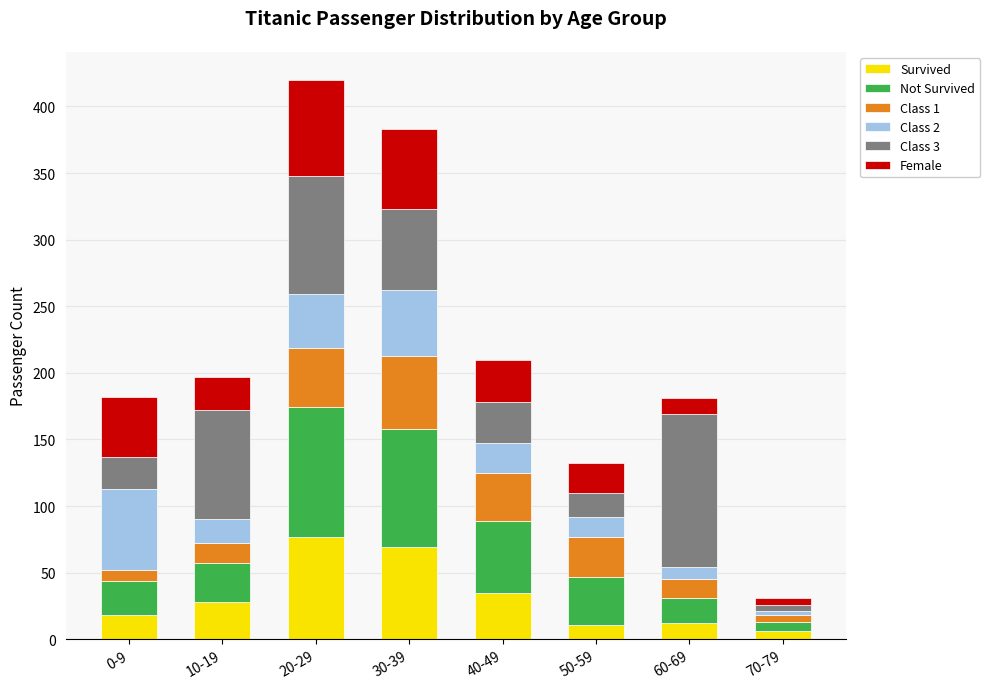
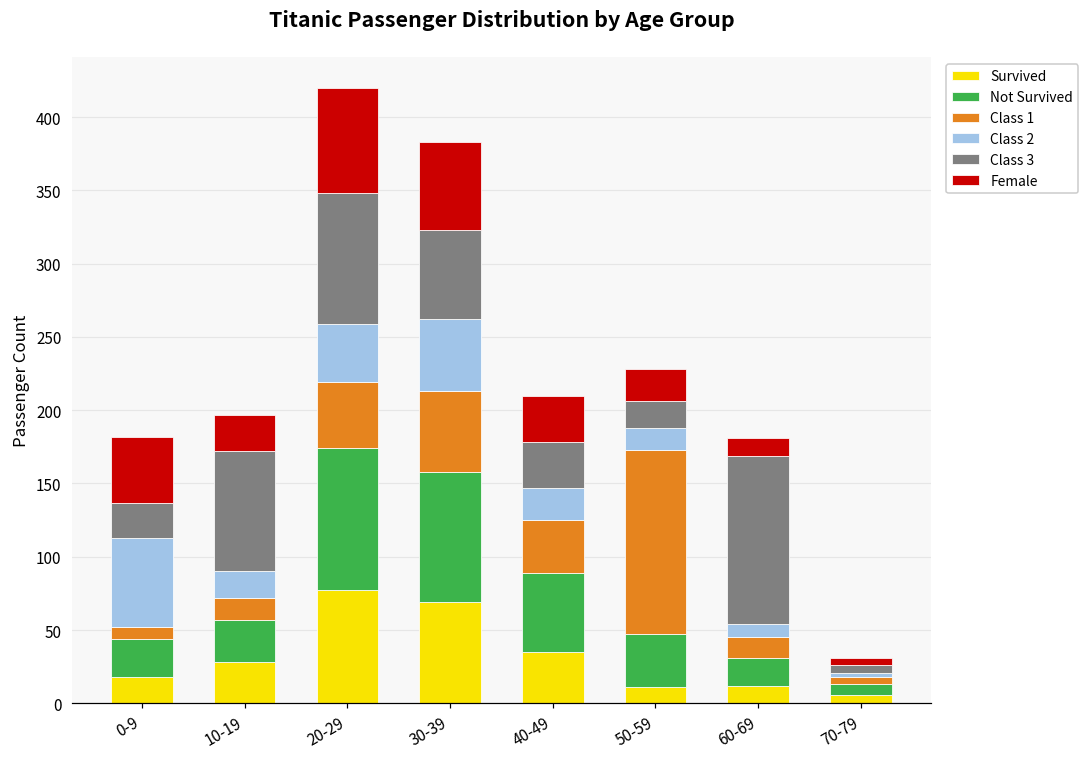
  {
    "Survived": {
      "0-9": 18,
      "10-19": 28,
      "20-29": 77,
      "30-39": 69,
      "40-49": 35,
      "50-59": 11,
      "60-69": 12,
      "70-79": 6
    },
    "Not Survived": {
      "0-9": 26,
      "10-19": 29,
      "20-29": 97,
      "30-39": 89,
      "40-49": 54,
      "50-59": 36,
      "60-69": 19,
      "70-79": 7
    },
    "Class 1": {
      "0-9": 8,
      "10-19": 15,
      "20-29": 45,
      "30-39": 55,
      "40-49": 36,
-     "50-59": 30,
+     "50-59": 126,
      "60-69": 14,
      "70-79": 5
    },
    "Class 2": {
      "0-9": 61,
      "10-19": 18,
      "20-29": 40,
      "30-39": 49,
      "40-49": 22,
      "50-59": 15,
      "60-69": 9,
      "70-79": 3
    },
    "Class 3": {
      "0-9": 24,
      "10-19": 82,
      "20-29": 89,
      "30-39": 61,
      "40-49": 31,
      "50-59": 18,
      "60-69": 115,
      "70-79": 5
    },
    "Female": {
      "0-9": 45,
      "10-19": 25,
      "20-29": 72,
      "30-39": 60,
      "40-49": 32,
      "50-59": 22,
      "60-69": 12,
      "70-79": 5
    }
  }
